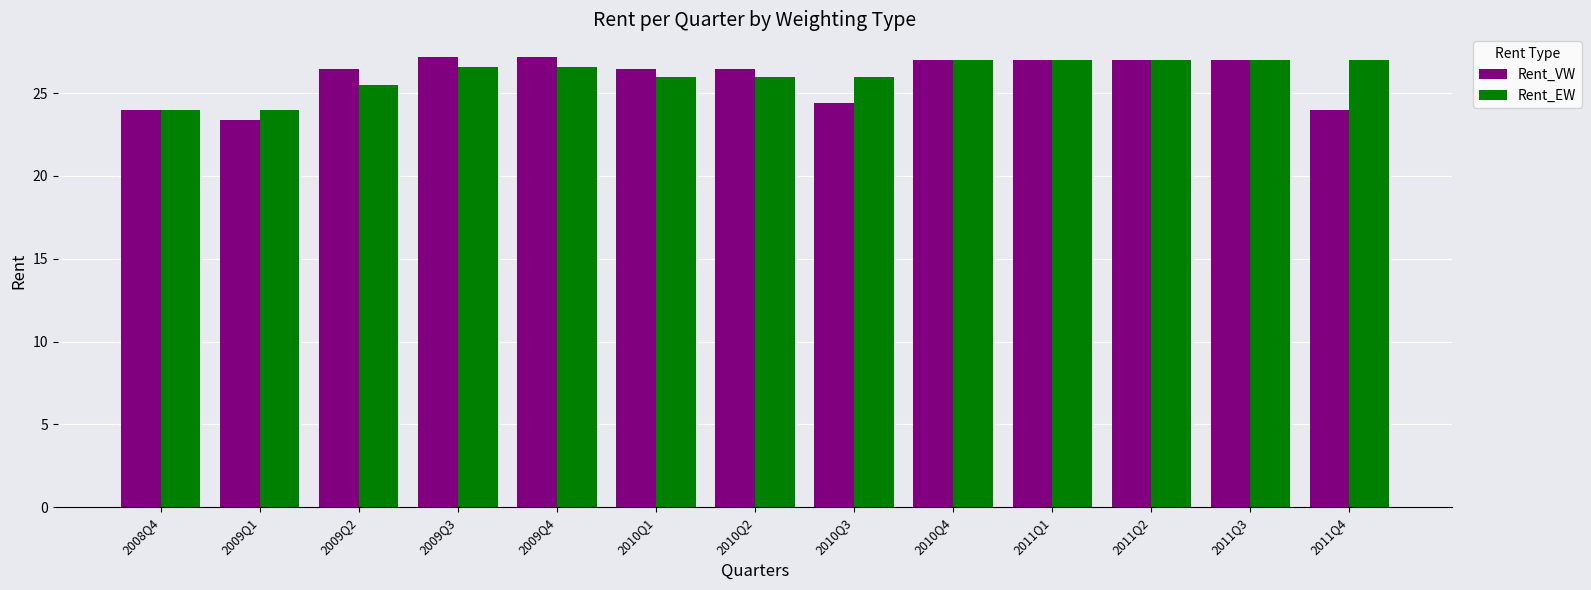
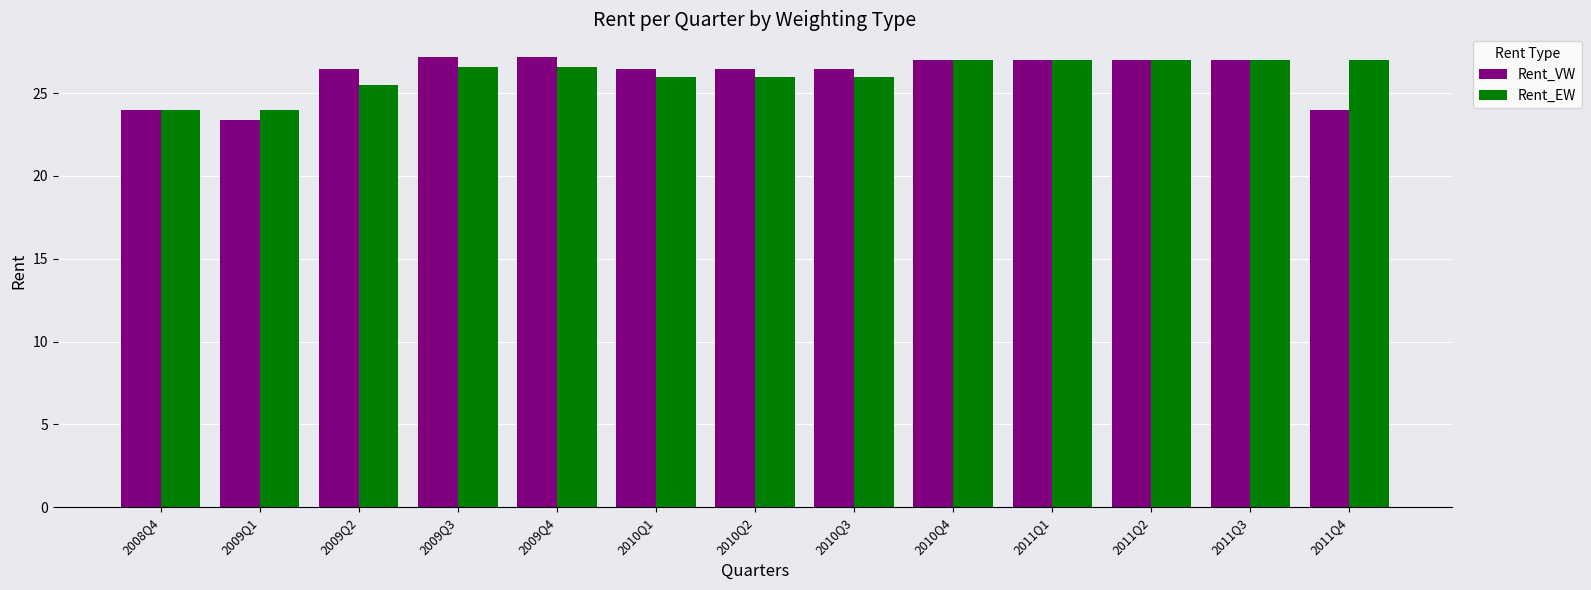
  {
    "Rent_VW": {
      "2008Q4": 24.0,
      "2009Q1": 23.4,
      "2009Q2": 26.5,
      "2009Q3": 27.2,
      "2009Q4": 27.2,
      "2010Q1": 26.5,
      "2010Q2": 26.5,
-     "2010Q3": 24.4,
+     "2010Q3": 26.5,
      "2010Q4": 27.0,
      "2011Q1": 27.0,
      "2011Q2": 27.0,
      "2011Q3": 27.0,
      "2011Q4": 24.0
    },
    "Rent_EW": {
      "2008Q4": 24.0,
      "2009Q1": 24.0,
      "2009Q2": 25.5,
      "2009Q3": 26.6,
      "2009Q4": 26.6,
      "2010Q1": 26.0,
      "2010Q2": 26.0,
      "2010Q3": 26.0,
      "2010Q4": 27.0,
      "2011Q1": 27.0,
      "2011Q2": 27.0,
      "2011Q3": 27.0,
      "2011Q4": 27.0
    }
  }
